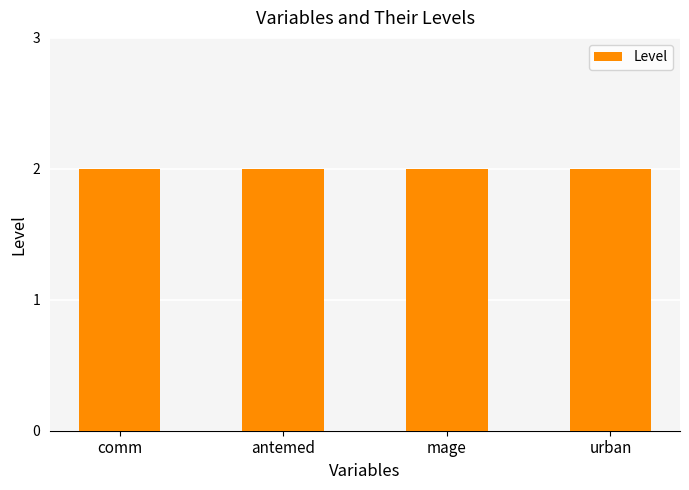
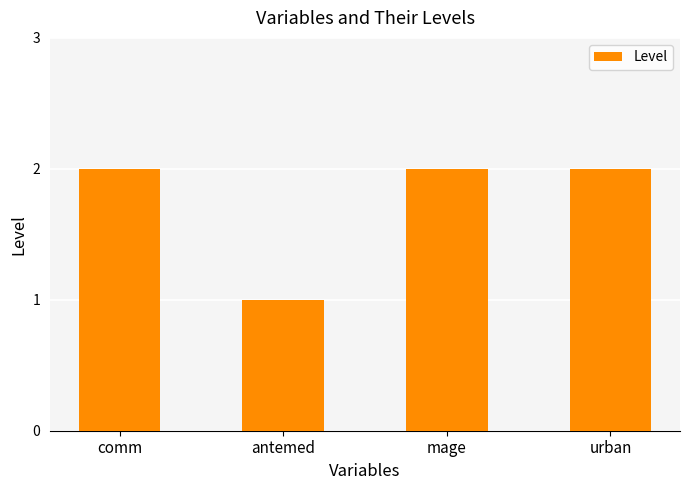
  {
    "comm": 2,
-   "antemed": 2,
+   "antemed": 1,
    "mage": 2,
    "urban": 2
  }
